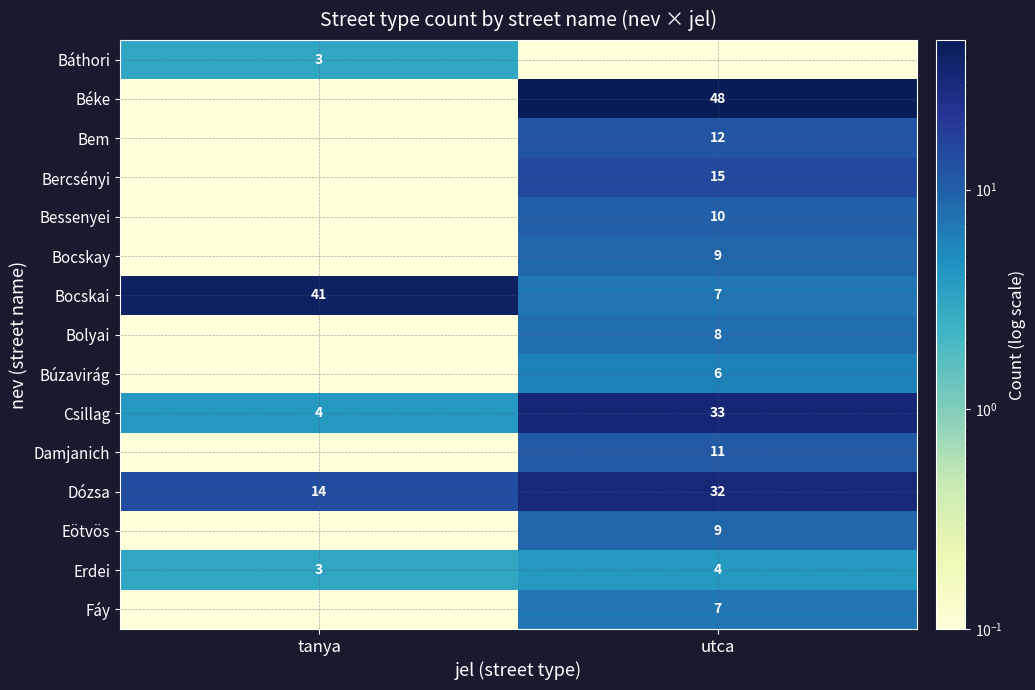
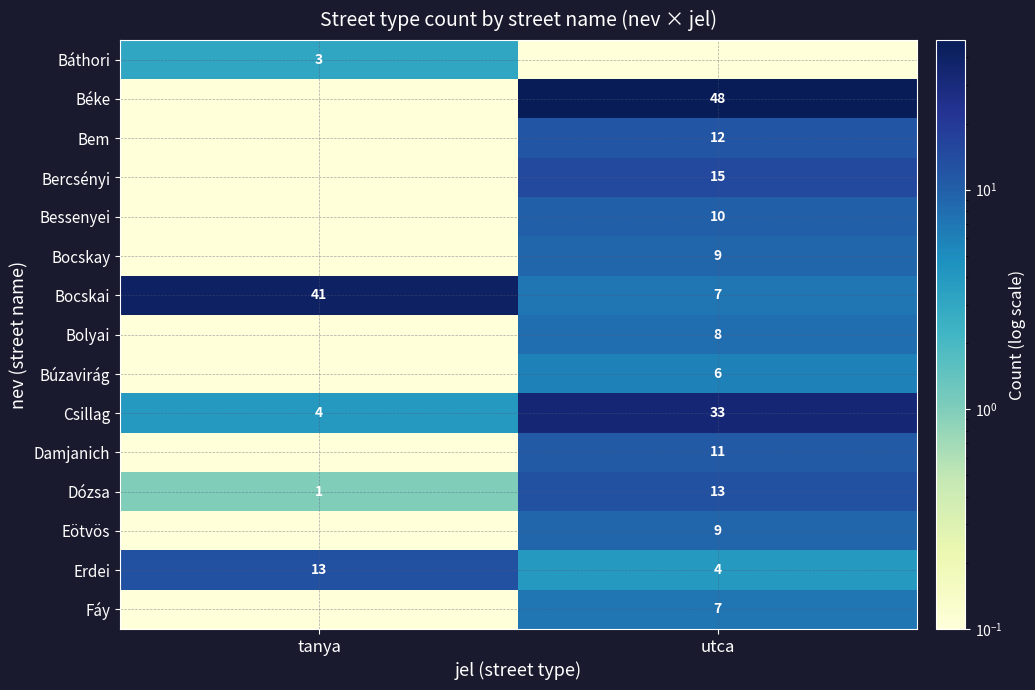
  {
    "Báthori": {
      "tanya": 3
    },
    "Béke": {
      "utca": 48
    },
    "Bem": {
      "utca": 12
    },
    "Bercsényi": {
      "utca": 15
    },
    "Bessenyei": {
      "utca": 10
    },
    "Bocskay": {
      "utca": 9
    },
    "Bocskai": {
      "tanya": 41,
      "utca": 7
    },
    "Bolyai": {
      "utca": 8
    },
    "Búzavirág": {
      "utca": 6
    },
    "Csillag": {
      "tanya": 4,
      "utca": 33
    },
    "Damjanich": {
      "utca": 11
    },
    "Dózsa": {
-     "tanya": 14,
-     "utca": 32
+     "tanya": 1,
+     "utca": 13
    },
    "Eötvös": {
      "utca": 9
    },
    "Erdei": {
-     "tanya": 3,
+     "tanya": 13,
      "utca": 4
    },
    "Fáy": {
      "utca": 7
    }
  }
